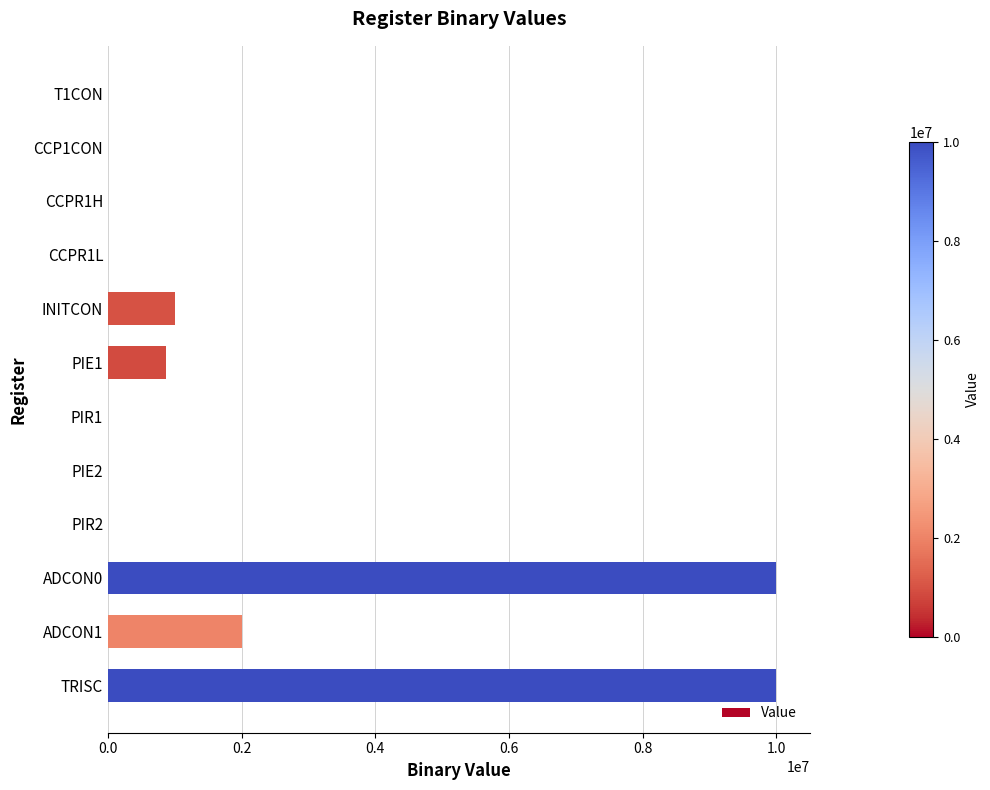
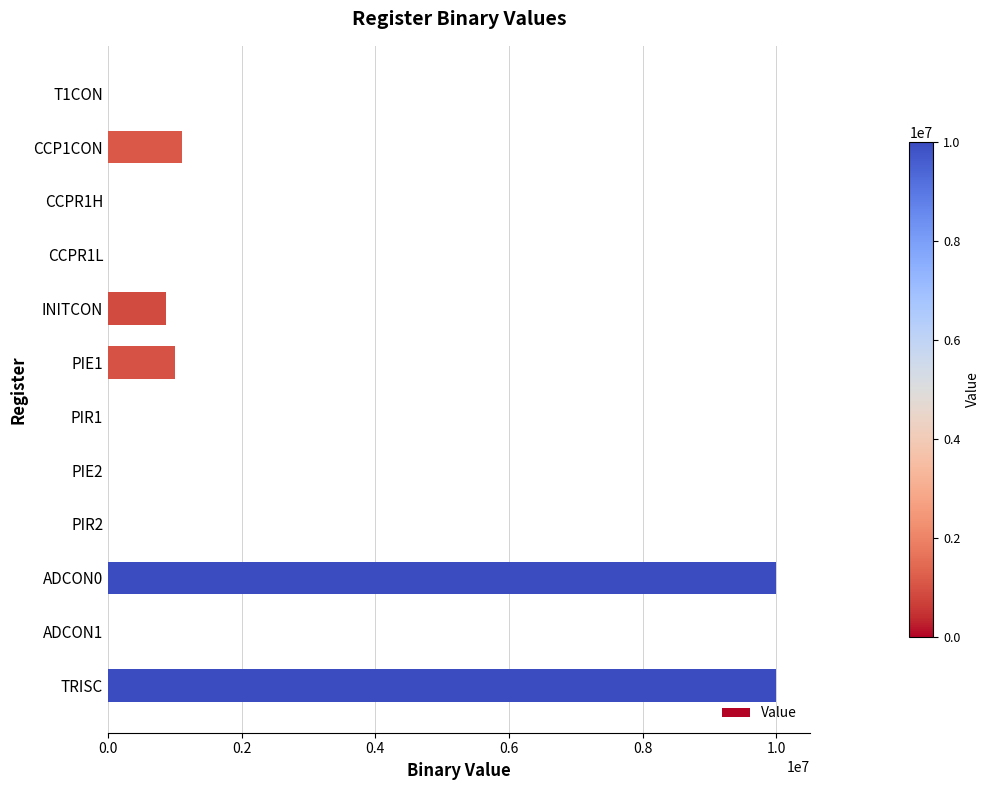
  {
-   "CCP1CON": 0,
+   "CCP1CON": 1100000,
    "CCPR1H": 0,
    "CCPR1L": 0,
-   "INITCON": 1000000,
-   "PIE1": 900000,
+   "INITCON": 900000,
+   "PIE1": 1000000,
    "PIR1": 0,
    "PIE2": 0,
    "PIR2": 0,
    "ADCON0": 10000000,
-   "ADCON1": 2000000,
+   "ADCON1": 0,
    "TRISC": 10000000
  }
